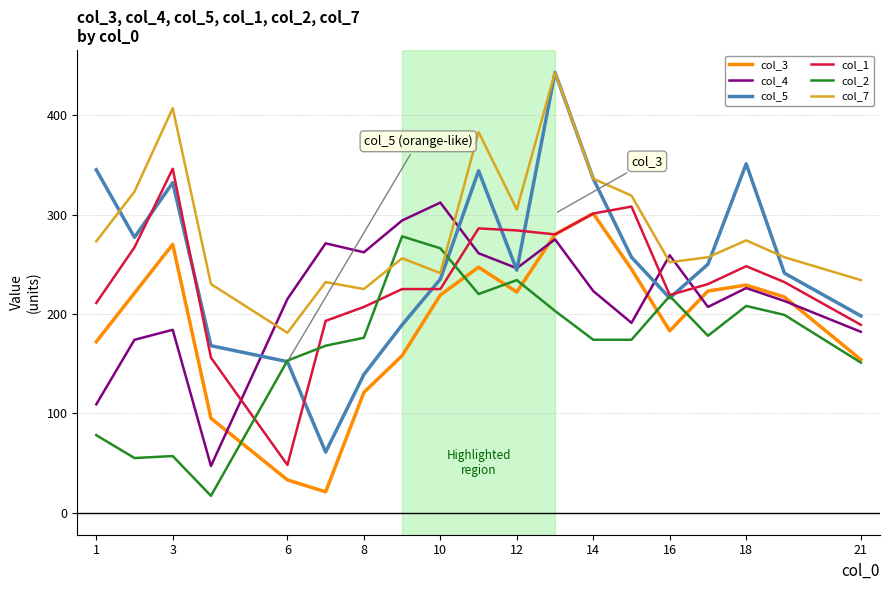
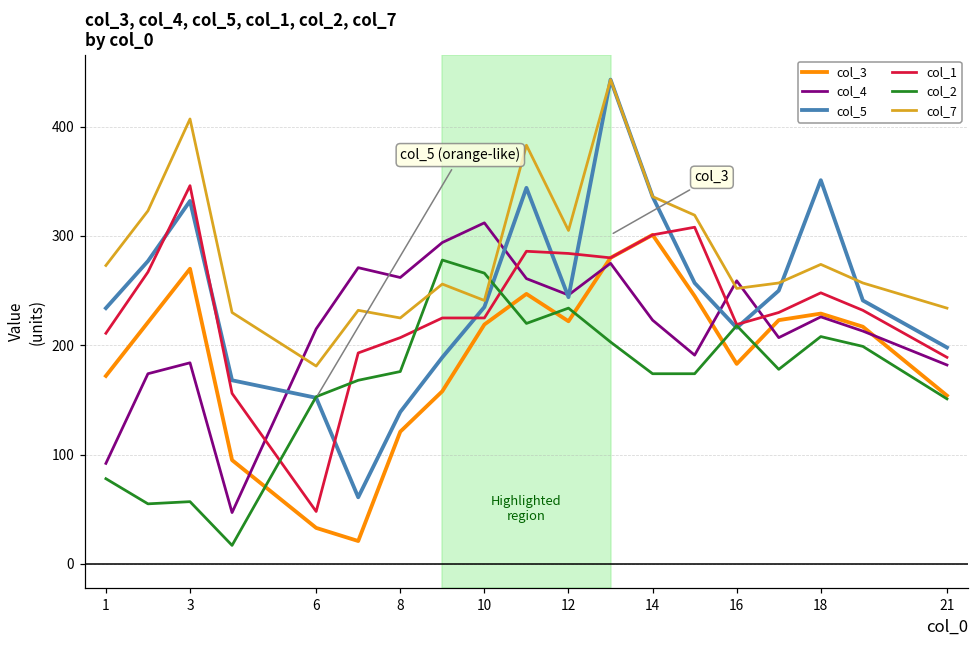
  {
    "col_4": {
-     "1": 110,
+     "1": 90,
      "3": 180,
      "6": 220,
      "14": 220,
      "16": 260,
      "18": 230,
      "21": 180
    },
    "col_5": {
-     "1": 350,
+     "1": 230,
      "3": 330,
      "8": 140,
      "18": 350,
      "21": 200
    },
    "col_1": {
      "1": 210,
      "3": 350,
      "6": 50,
      "12": 280,
      "18": 250,
      "21": 190
    },
    "col_2": {
      "1": 80,
      "3": 60,
      "12": 230,
      "14": 170,
      "18": 210,
      "21": 150
    }
  }
